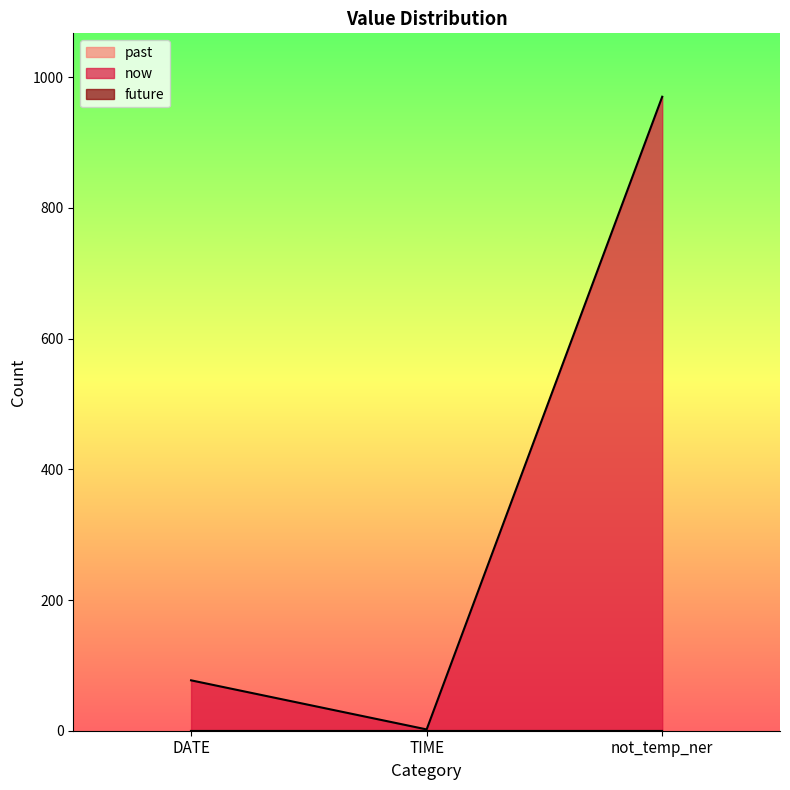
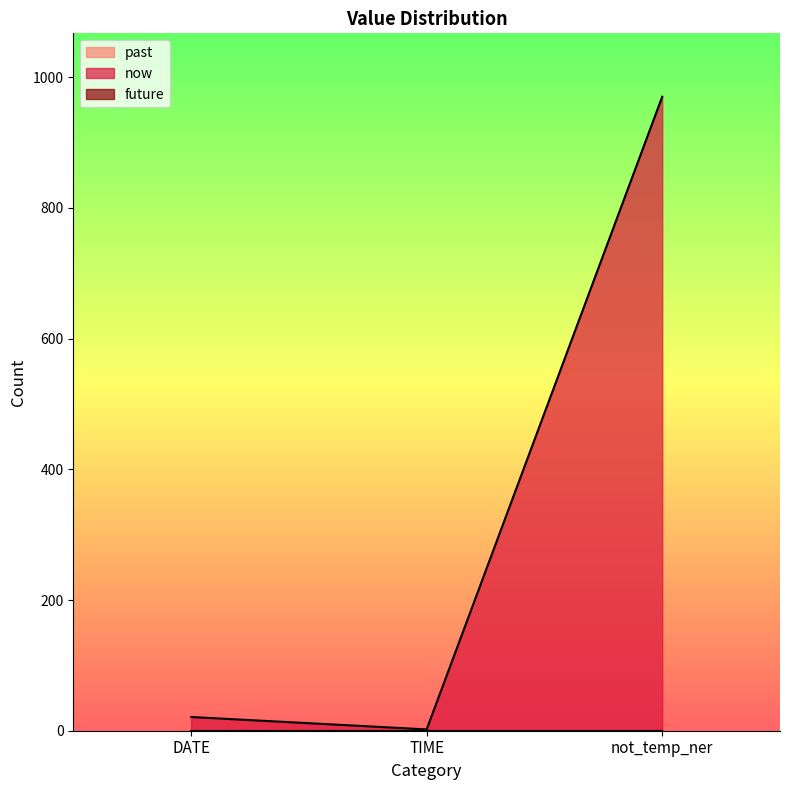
  {
    "future": {
      "DATE": 0,
      "not_temp_ner": 0
    },
    "now": {
-     "DATE": 80,
+     "DATE": 20,
      "not_temp_ner": 970
    }
  }
